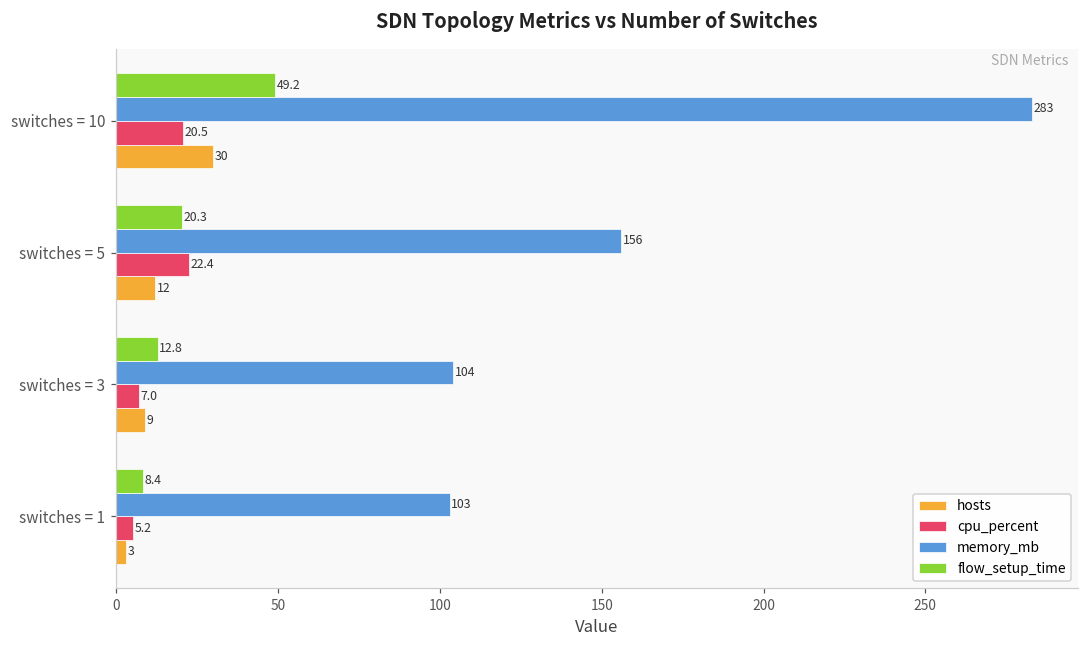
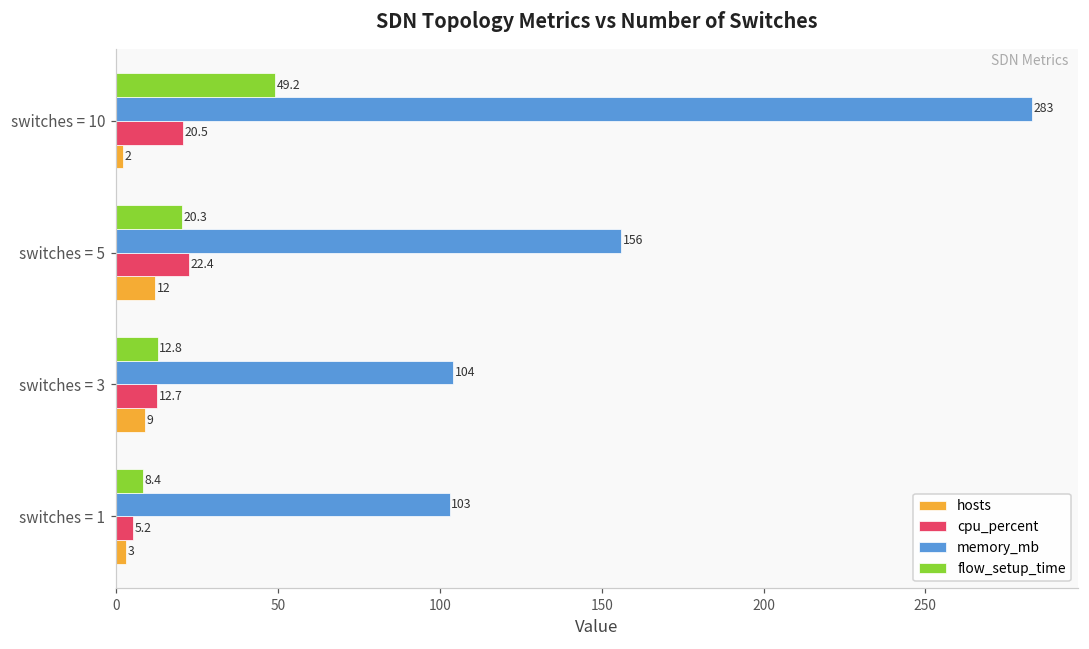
  {
    "hosts": {
-     "switches = 10": 30,
+     "switches = 10": 2,
      "switches = 5": 12,
      "switches = 3": 9,
      "switches = 1": 3
    },
    "cpu_percent": {
      "switches = 10": 20.5,
      "switches = 5": 22.4,
-     "switches = 3": 7.0,
+     "switches = 3": 12.7,
      "switches = 1": 5.2
    },
    "memory_mb": {
      "switches = 10": 283,
      "switches = 5": 156,
      "switches = 3": 104,
      "switches = 1": 103
    },
    "flow_setup_time": {
      "switches = 10": 49.2,
      "switches = 5": 20.3,
      "switches = 3": 12.8,
      "switches = 1": 8.4
    }
  }
